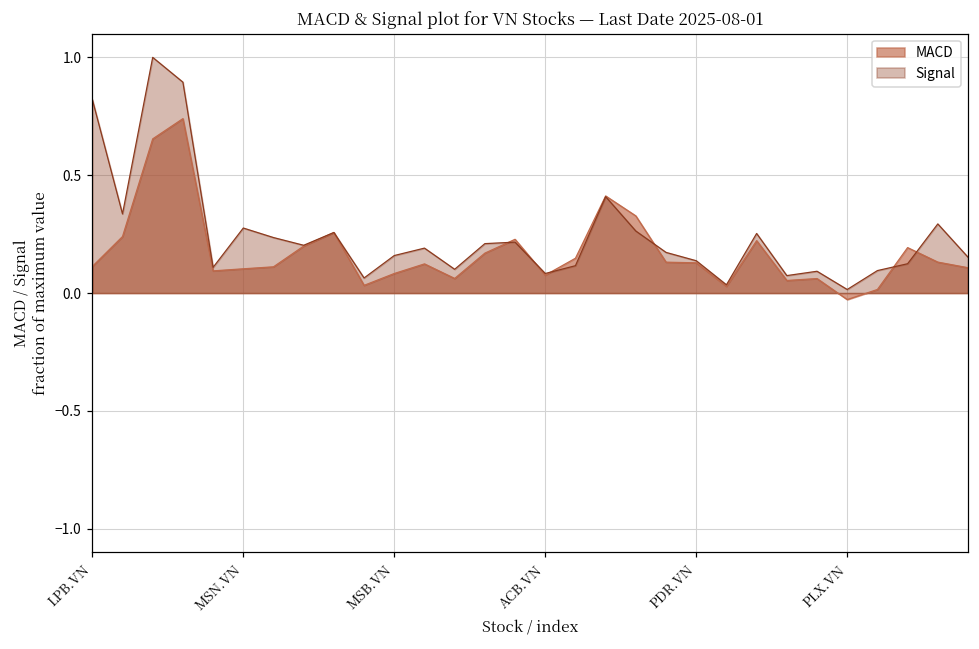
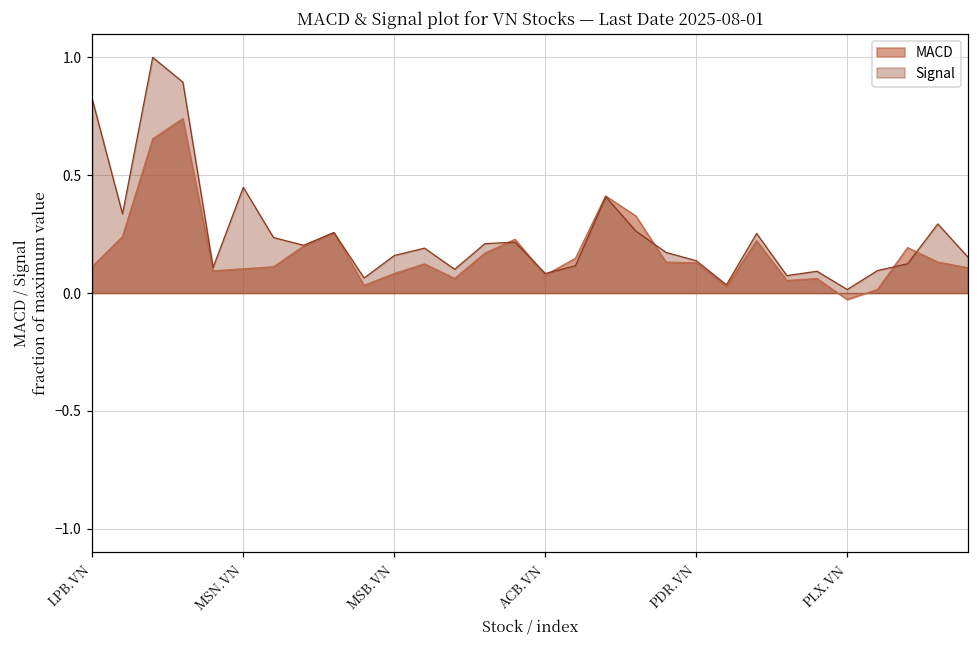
  {
    "Signal": {
      "LPB.VN": 0.82,
-     "MSN.VN": 0.28,
+     "MSN.VN": 0.45,
      "MSB.VN": 0.16,
      "PLX.VN": 0.02
    }
  }
